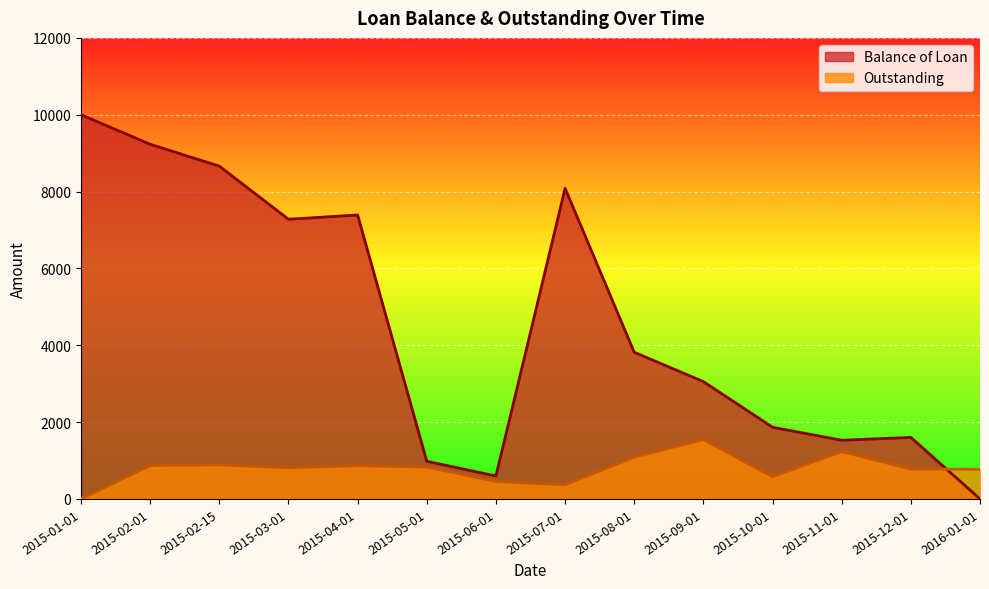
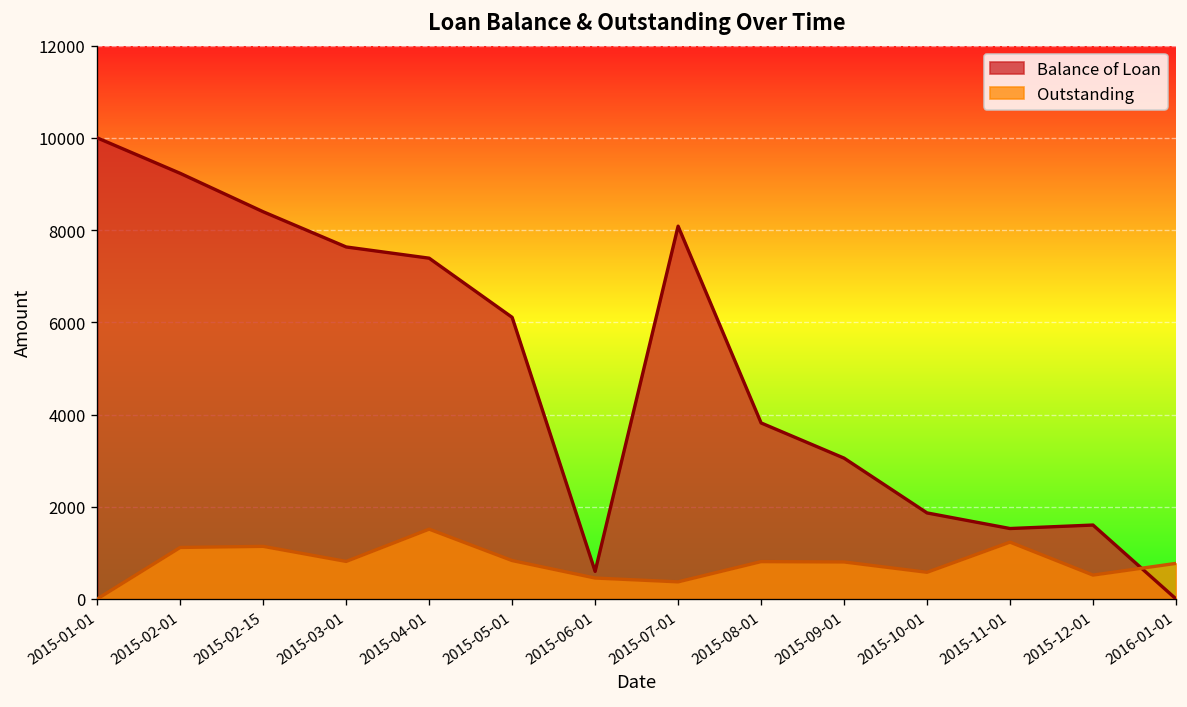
  {
    "Balance of Loan": {
      "2015-01-01": 10000,
      "2015-02-01": 9200,
-     "2015-02-15": 8700,
-     "2015-03-01": 7300,
+     "2015-02-15": 8400,
+     "2015-03-01": 7600,
      "2015-04-01": 7400,
-     "2015-05-01": 1000,
+     "2015-05-01": 6100,
      "2015-06-01": 600,
      "2015-07-01": 8100,
      "2015-08-01": 3800,
      "2015-09-01": 3100,
      "2015-10-01": 1900,
      "2015-11-01": 1500,
      "2015-12-01": 1600,
      "2016-01-01": 0
    },
    "Outstanding": {
      "2015-01-01": 0,
-     "2015-02-01": 900,
-     "2015-02-15": 900,
+     "2015-02-01": 1100,
+     "2015-02-15": 1100,
      "2015-03-01": 800,
-     "2015-04-01": 900,
+     "2015-04-01": 1500,
      "2015-05-01": 800,
      "2015-06-01": 500,
      "2015-07-01": 400,
-     "2015-08-01": 1100,
-     "2015-09-01": 1500,
+     "2015-08-01": 800,
+     "2015-09-01": 800,
      "2015-10-01": 600,
      "2015-11-01": 1200,
-     "2015-12-01": 800,
+     "2015-12-01": 500,
      "2016-01-01": 800
    }
  }
